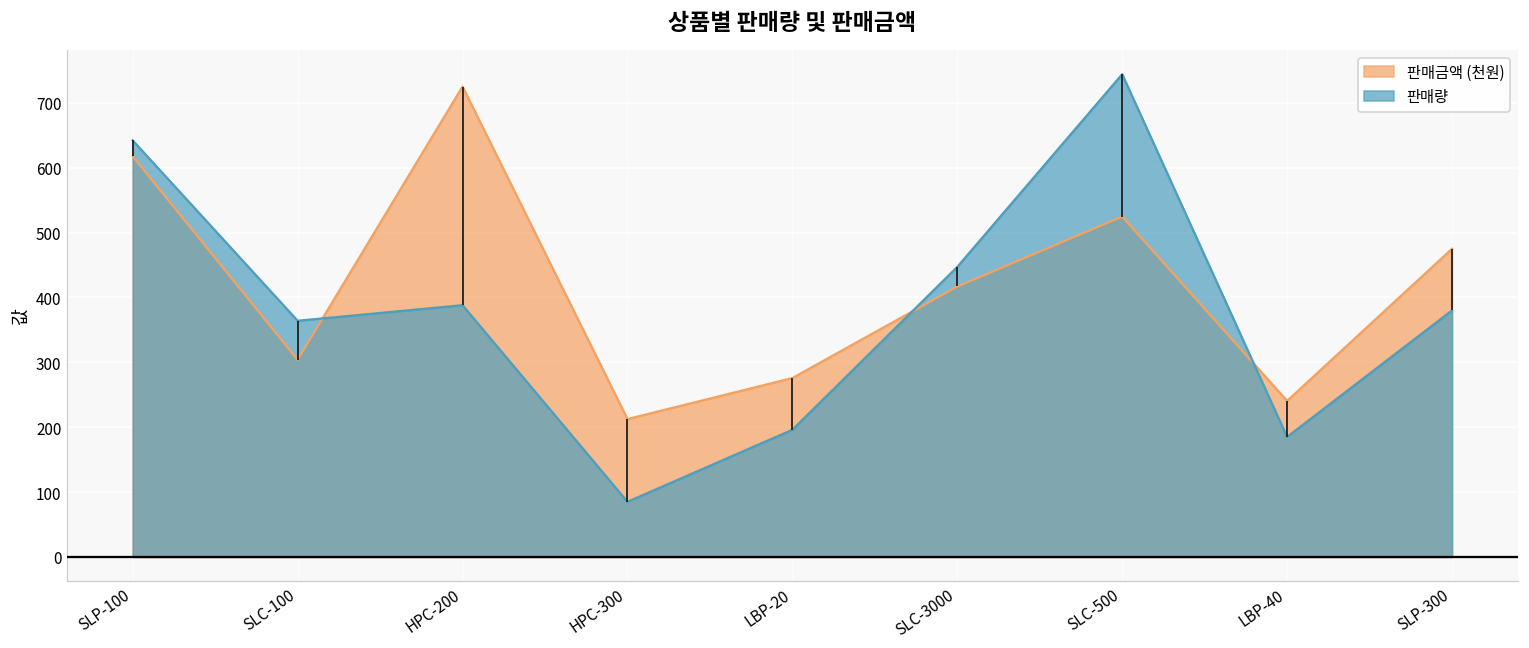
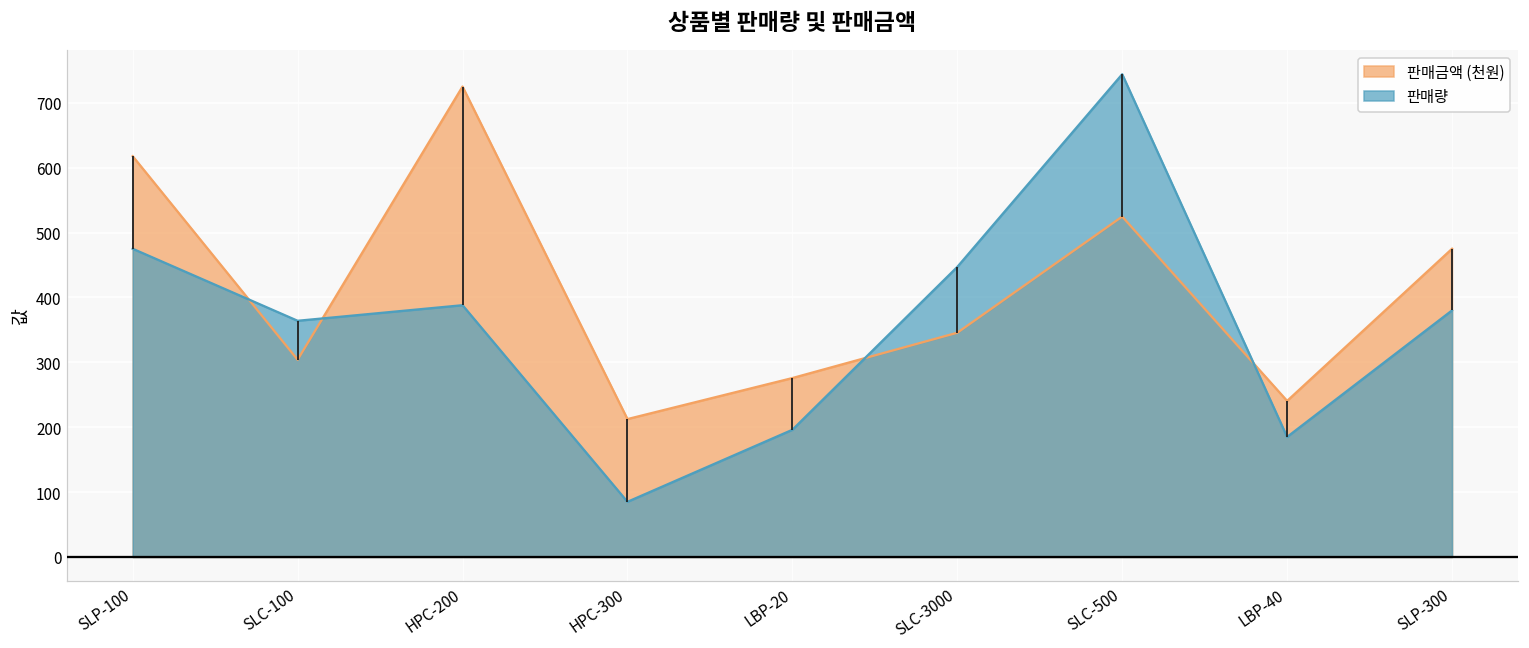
  {
    "판매금액 (천원)": {
      "SLP-100": 620,
      "SLC-100": 300,
      "HPC-200": 730,
      "HPC-300": 210,
      "LBP-20": 280,
-     "SLC-3000": 420,
+     "SLC-3000": 350,
      "SLC-500": 520,
      "LBP-40": 240,
      "SLP-300": 480
    },
    "판매량": {
-     "SLP-100": 640,
+     "SLP-100": 480,
      "SLC-100": 360,
      "HPC-200": 390,
      "HPC-300": 90,
      "LBP-20": 200,
      "SLC-3000": 450,
      "SLC-500": 740,
      "LBP-40": 190,
      "SLP-300": 380
    }
  }
